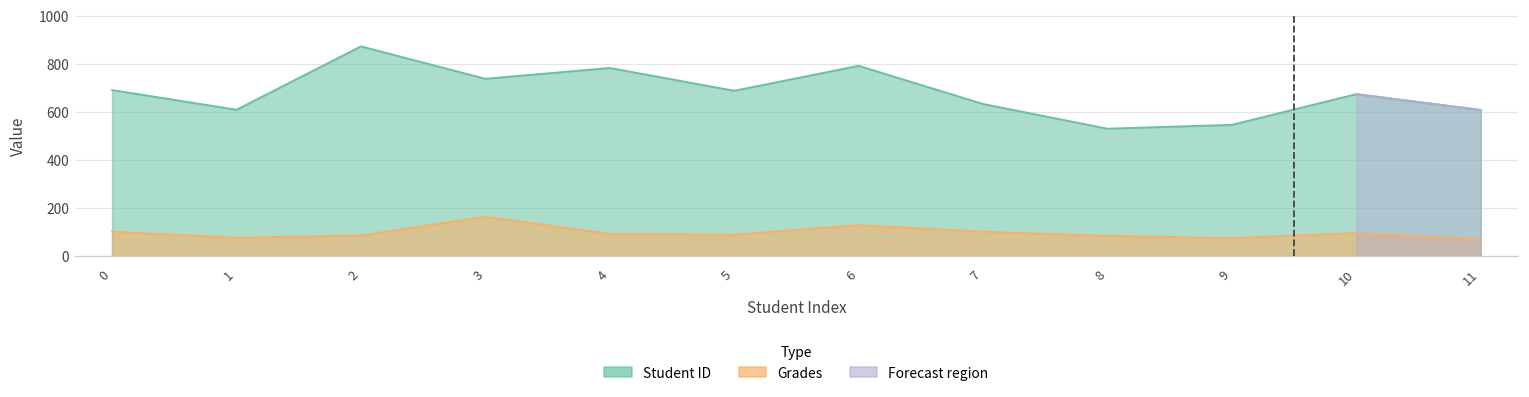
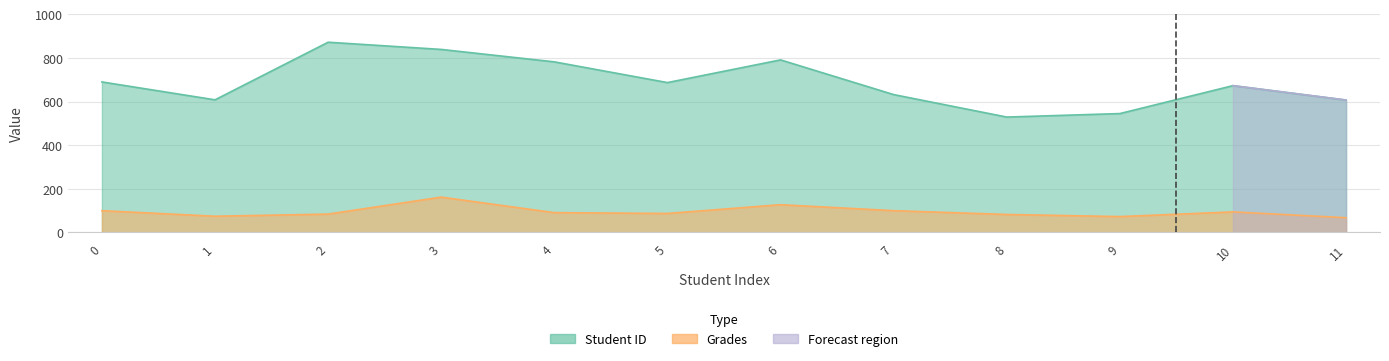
  {
    "Student ID": {
      "0": 690,
      "1": 610,
      "2": 870,
-     "3": 740,
+     "3": 840,
      "4": 780,
      "5": 690,
      "6": 790,
      "7": 630,
      "8": 530,
      "9": 550
    },
    "Grades": {
      "0": 100,
      "1": 70,
      "2": 80,
      "3": 160,
      "4": 90,
      "5": 90,
      "6": 130,
      "7": 100,
      "8": 80,
      "9": 70,
      "10": 90,
      "11": 70
    }
  }
